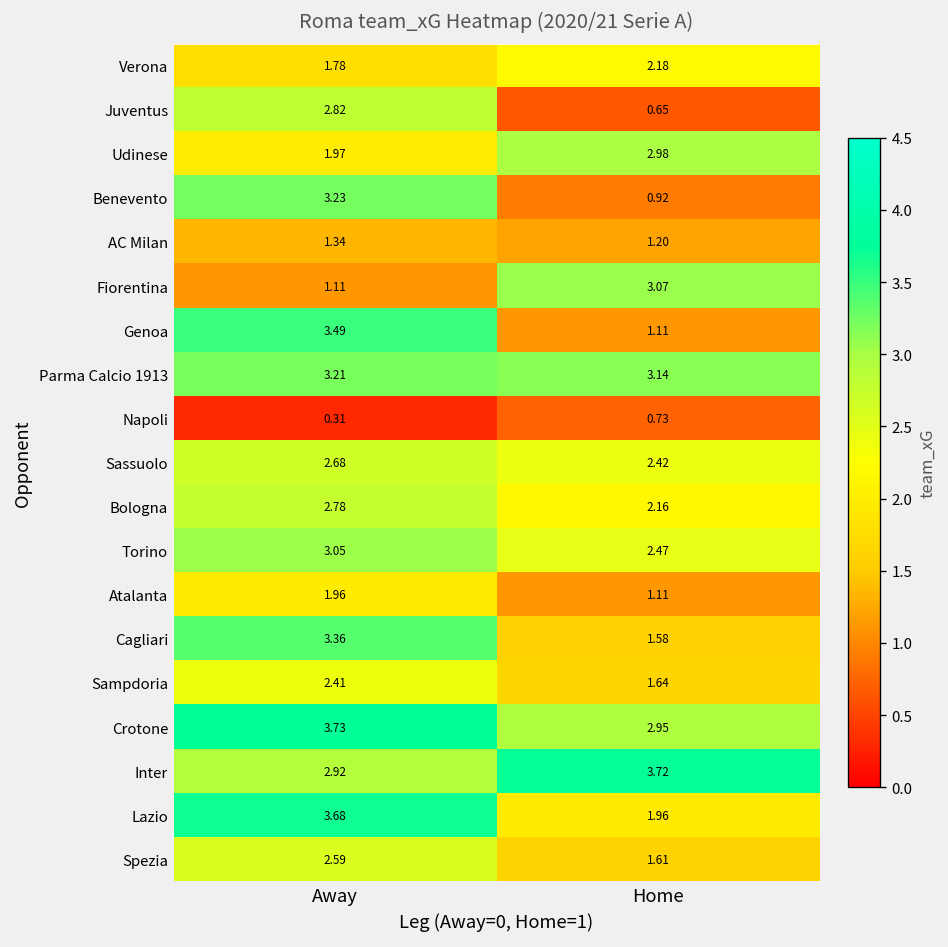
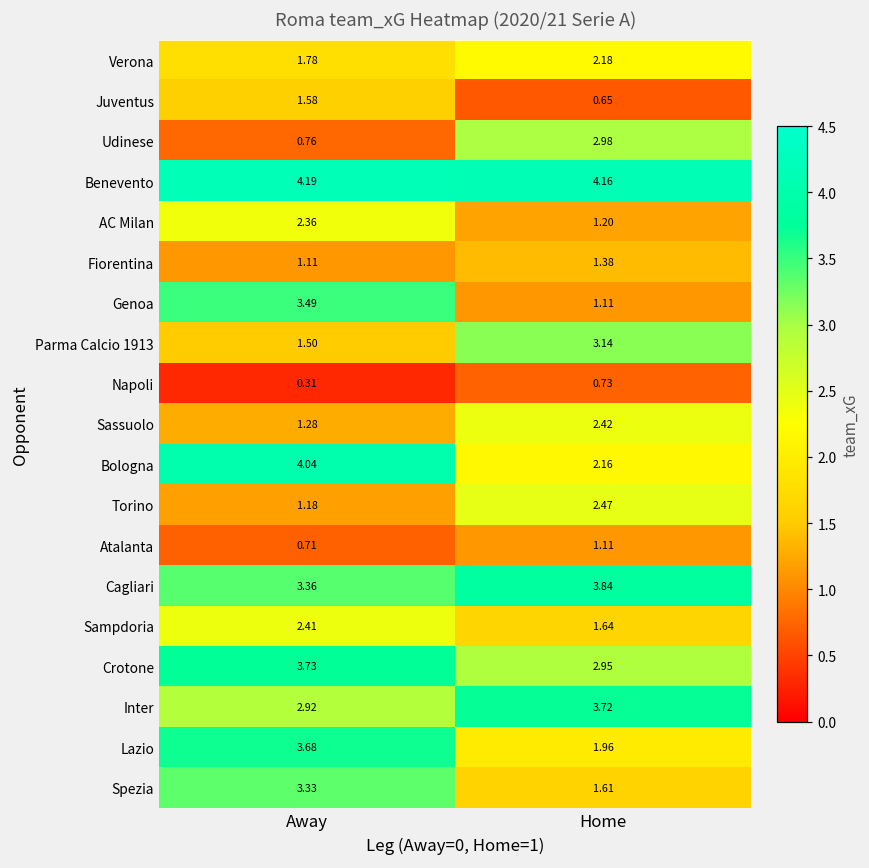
  {
    "Verona": {
      "Away": 1.78,
      "Home": 2.18
    },
    "Juventus": {
-     "Away": 2.82,
+     "Away": 1.58,
      "Home": 0.65
    },
    "Udinese": {
-     "Away": 1.97,
+     "Away": 0.76,
      "Home": 2.98
    },
    "Benevento": {
-     "Away": 3.23,
-     "Home": 0.92
+     "Away": 4.19,
+     "Home": 4.16
    },
    "AC Milan": {
-     "Away": 1.34,
+     "Away": 2.36,
      "Home": 1.20
    },
    "Fiorentina": {
      "Away": 1.11,
-     "Home": 3.07
+     "Home": 1.38
    },
    "Genoa": {
      "Away": 3.49,
      "Home": 1.11
    },
    "Parma Calcio 1913": {
-     "Away": 3.21,
+     "Away": 1.50,
      "Home": 3.14
    },
    "Napoli": {
      "Away": 0.31,
      "Home": 0.73
    },
    "Sassuolo": {
-     "Away": 2.68,
+     "Away": 1.28,
      "Home": 2.42
    },
    "Bologna": {
-     "Away": 2.78,
+     "Away": 4.04,
      "Home": 2.16
    },
    "Torino": {
-     "Away": 3.05,
+     "Away": 1.18,
      "Home": 2.47
    },
    "Atalanta": {
-     "Away": 1.96,
+     "Away": 0.71,
      "Home": 1.11
    },
    "Cagliari": {
      "Away": 3.36,
-     "Home": 1.58
+     "Home": 3.84
    },
    "Sampdoria": {
      "Away": 2.41,
      "Home": 1.64
    },
    "Crotone": {
      "Away": 3.73,
      "Home": 2.95
    },
    "Inter": {
      "Away": 2.92,
      "Home": 3.72
    },
    "Lazio": {
      "Away": 3.68,
      "Home": 1.96
    },
    "Spezia": {
-     "Away": 2.59,
+     "Away": 3.33,
      "Home": 1.61
    }
  }
